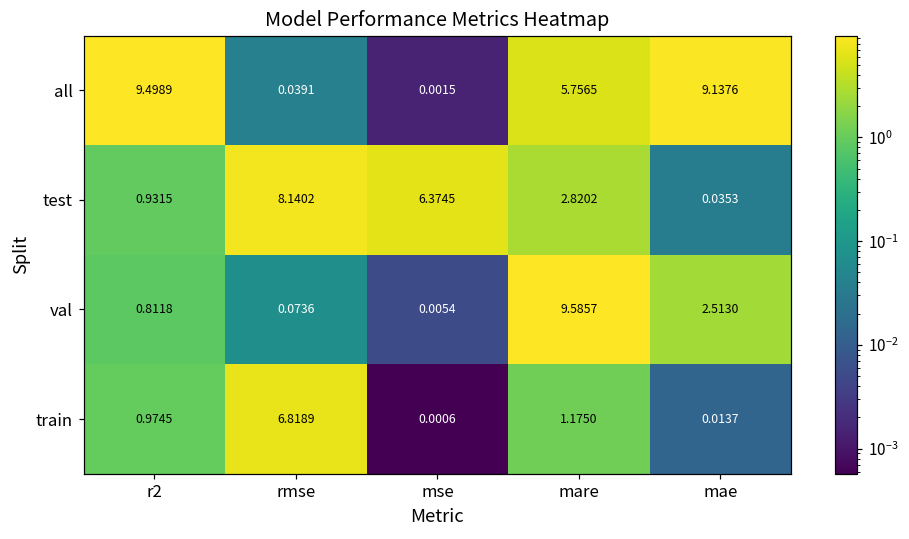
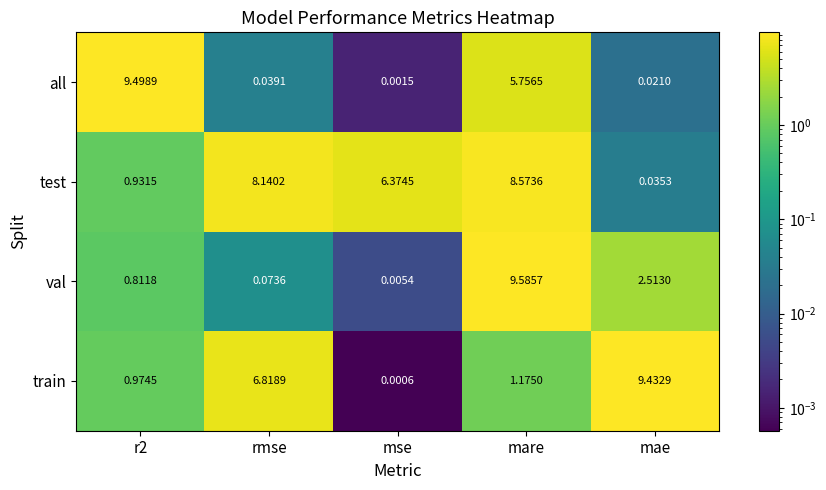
  {
    "all": {
      "r2": 9.4989,
      "rmse": 0.0391,
      "mse": 0.0015,
      "mare": 5.7565,
-     "mae": 9.1376
+     "mae": 0.0210
    },
    "test": {
      "r2": 0.9315,
      "rmse": 8.1402,
      "mse": 6.3745,
-     "mare": 2.8202,
+     "mare": 8.5736,
      "mae": 0.0353
    },
    "val": {
      "r2": 0.8118,
      "rmse": 0.0736,
      "mse": 0.0054,
      "mare": 9.5857,
      "mae": 2.5130
    },
    "train": {
      "r2": 0.9745,
      "rmse": 6.8189,
      "mse": 0.0006,
      "mare": 1.1750,
-     "mae": 0.0137
+     "mae": 9.4329
    }
  }
